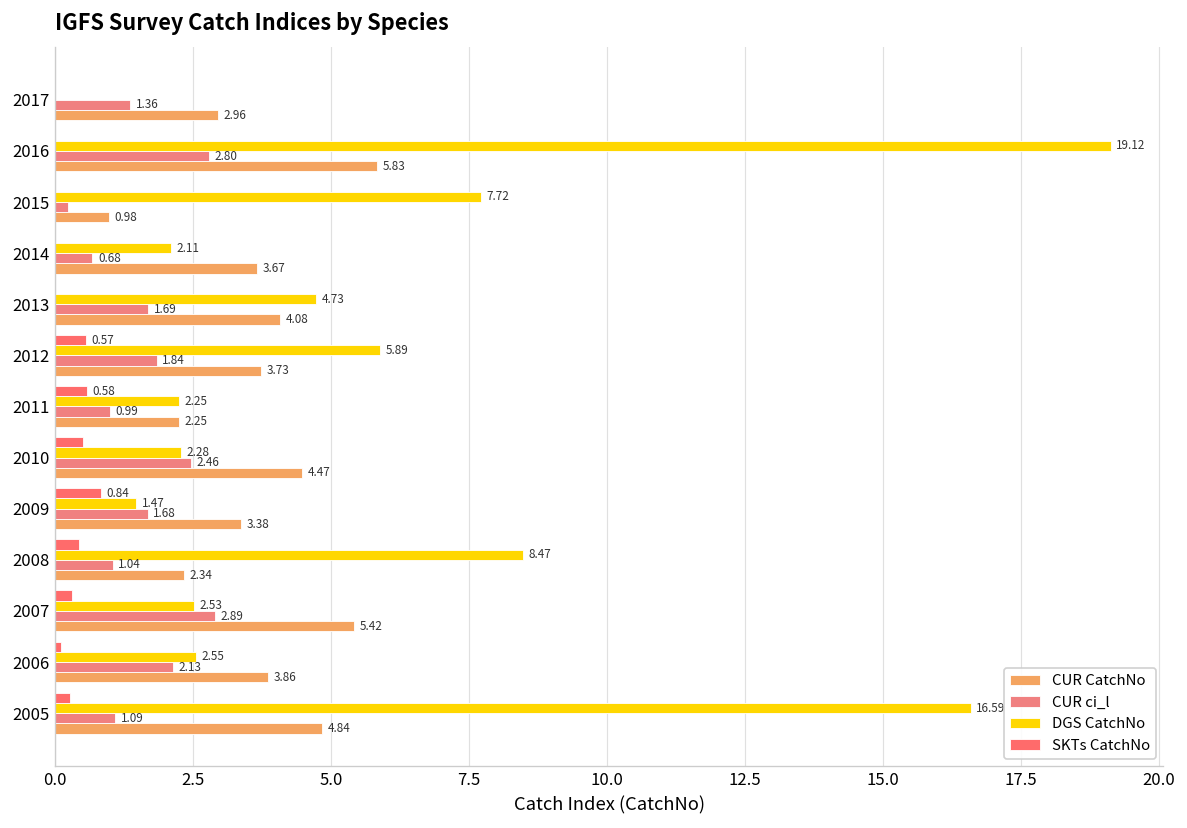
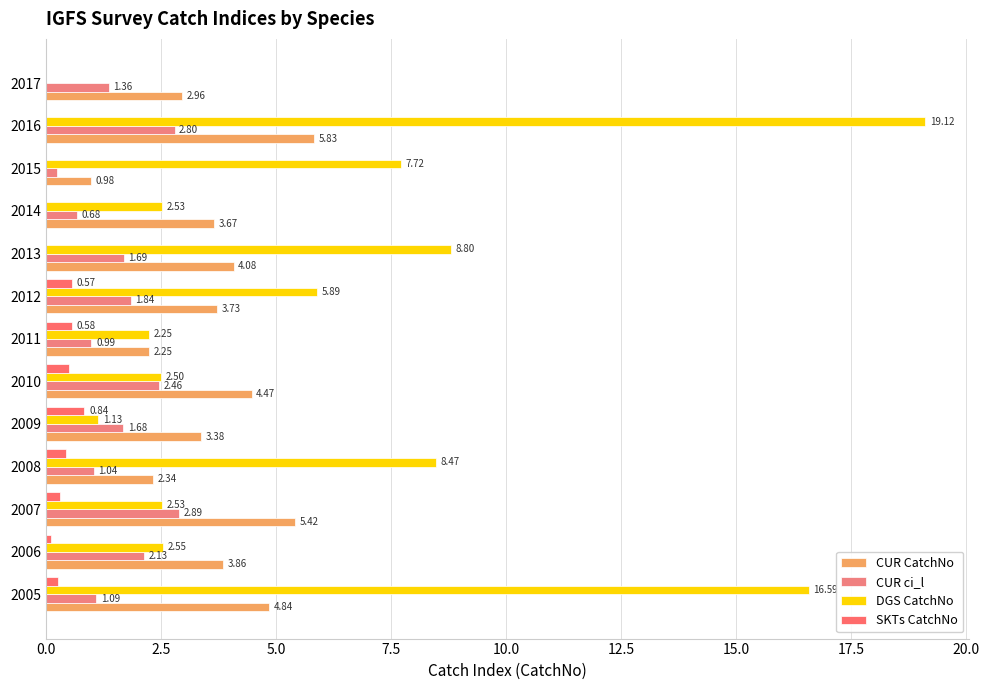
  {
    "DGS CatchNo": {
      "2016": 19.12,
      "2015": 7.72,
-     "2014": 2.11,
-     "2013": 4.73,
+     "2014": 2.53,
+     "2013": 8.80,
      "2012": 5.89,
      "2011": 2.25,
-     "2010": 2.28,
-     "2009": 1.47,
+     "2010": 2.50,
+     "2009": 1.13,
      "2008": 8.47,
      "2007": 2.53,
      "2006": 2.55
    }
  }
